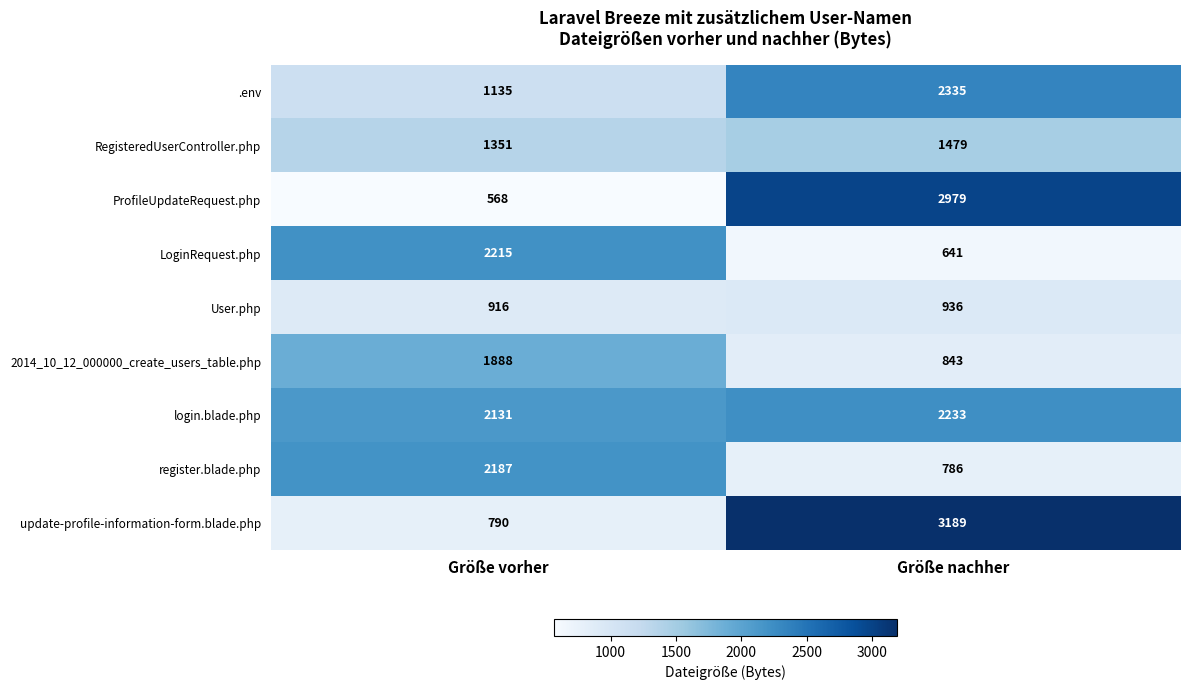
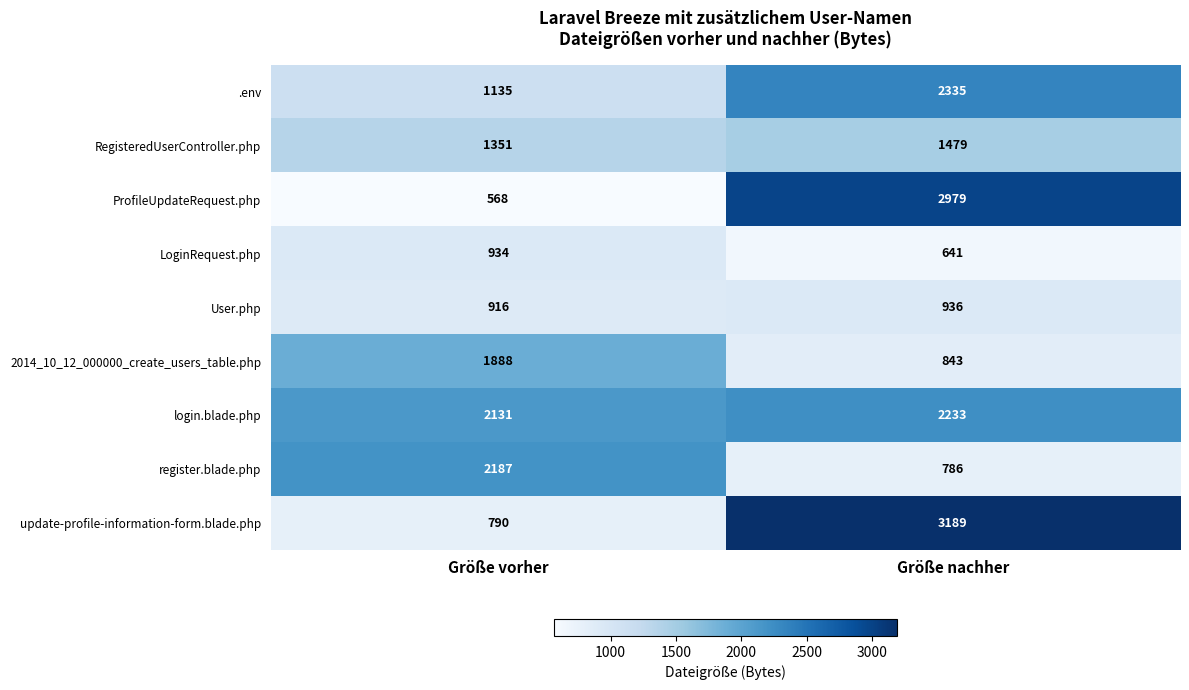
  {
    ".env": {
      "Größe vorher": 1135,
      "Größe nachher": 2335
    },
    "RegisteredUserController.php": {
      "Größe vorher": 1351,
      "Größe nachher": 1479
    },
    "ProfileUpdateRequest.php": {
      "Größe vorher": 568,
      "Größe nachher": 2979
    },
    "LoginRequest.php": {
-     "Größe vorher": 2215,
+     "Größe vorher": 934,
      "Größe nachher": 641
    },
    "User.php": {
      "Größe vorher": 916,
      "Größe nachher": 936
    },
    "2014_10_12_000000_create_users_table.php": {
      "Größe vorher": 1888,
      "Größe nachher": 843
    },
    "login.blade.php": {
      "Größe vorher": 2131,
      "Größe nachher": 2233
    },
    "register.blade.php": {
      "Größe vorher": 2187,
      "Größe nachher": 786
    },
    "update-profile-information-form.blade.php": {
      "Größe vorher": 790,
      "Größe nachher": 3189
    }
  }
